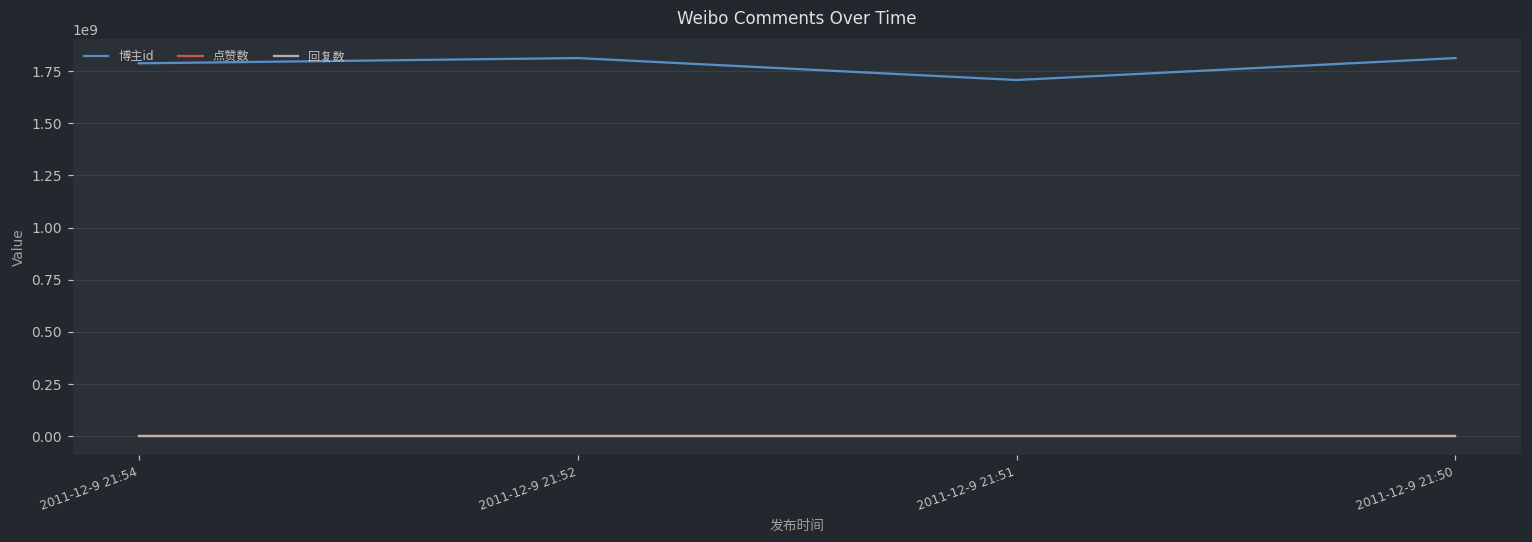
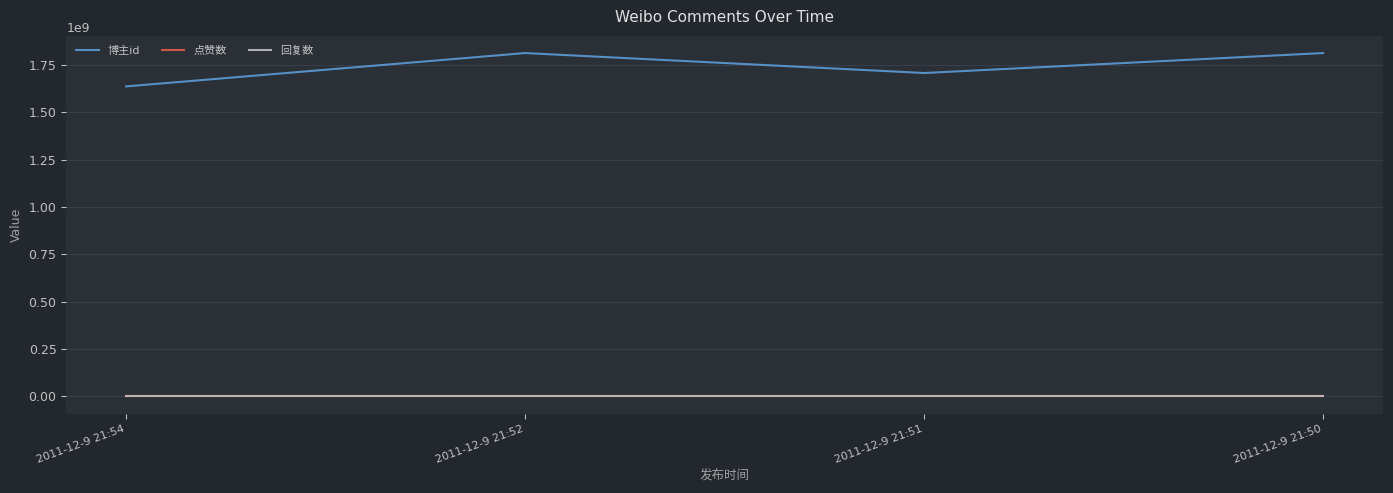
  {
    "博主id": {
-     "2011-12-9 21:54": 1790000000,
+     "2011-12-9 21:54": 1640000000,
      "2011-12-9 21:52": 1810000000,
      "2011-12-9 21:51": 1710000000,
      "2011-12-9 21:50": 1810000000
    },
    "回复数": {
      "2011-12-9 21:54": 0,
      "2011-12-9 21:52": 0,
      "2011-12-9 21:51": 0,
      "2011-12-9 21:50": 0
    }
  }
